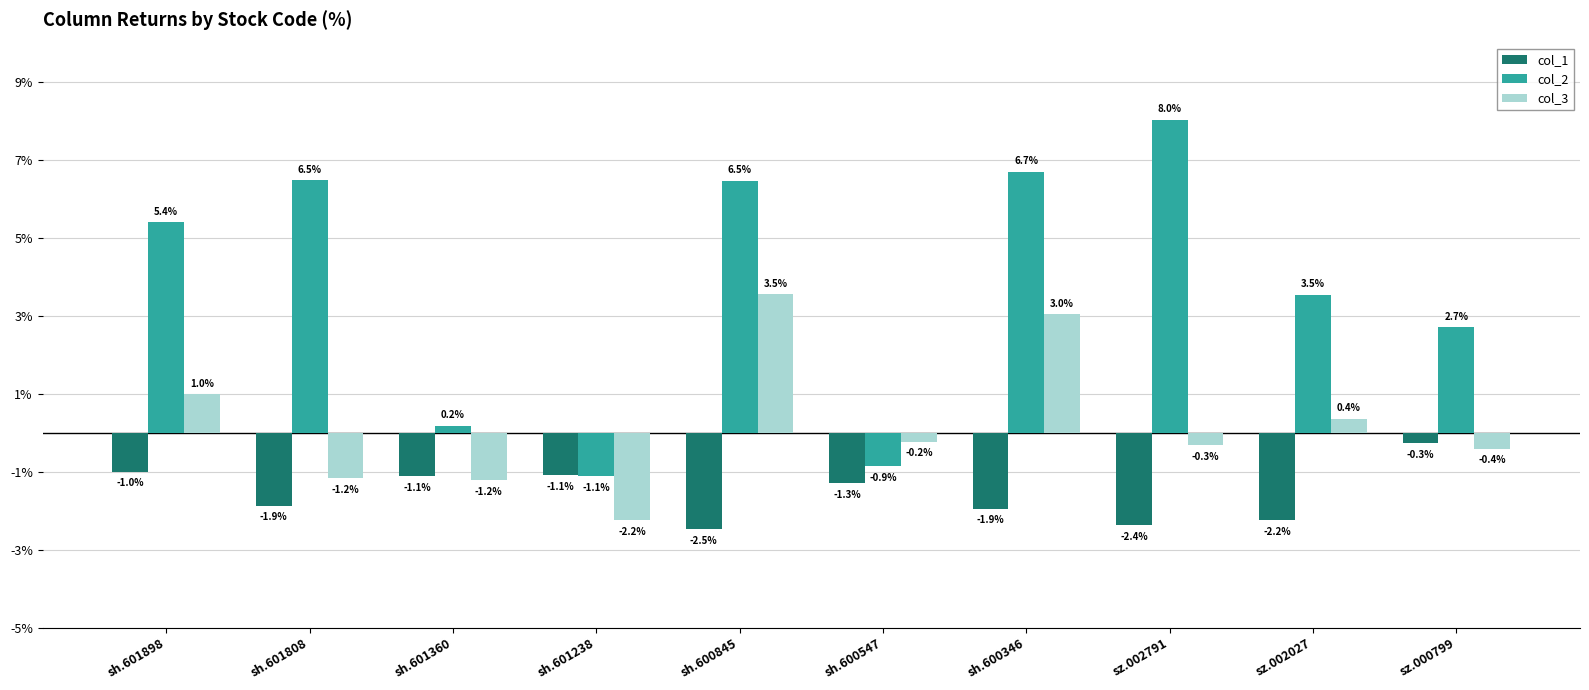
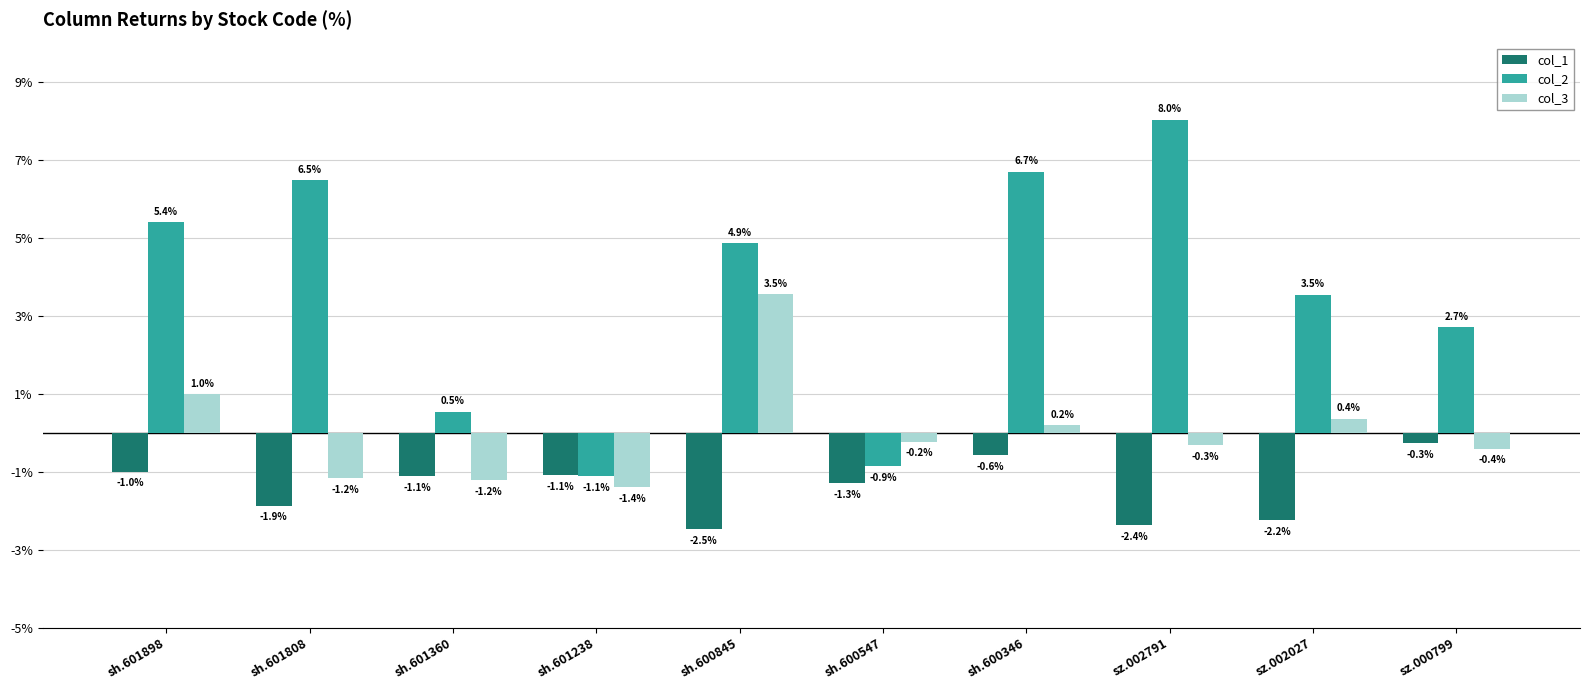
  {
    "col_1": {
      "sh.601898": "-1.0%",
      "sh.601808": "-1.9%",
      "sh.601360": "-1.1%",
      "sh.601238": "-1.1%",
      "sh.600845": "-2.5%",
      "sh.600547": "-1.3%",
-     "sh.600346": "-1.9%",
+     "sh.600346": "-0.6%",
      "sz.002791": "-2.4%",
      "sz.002027": "-2.2%",
      "sz.000799": "-0.3%"
    },
    "col_2": {
      "sh.601898": "5.4%",
      "sh.601808": "6.5%",
-     "sh.601360": "0.2%",
+     "sh.601360": "0.5%",
      "sh.601238": "-1.1%",
-     "sh.600845": "6.5%",
+     "sh.600845": "4.9%",
      "sh.600547": "-0.9%",
      "sh.600346": "6.7%",
      "sz.002791": "8.0%",
      "sz.002027": "3.5%",
      "sz.000799": "2.7%"
    },
    "col_3": {
      "sh.601898": "1.0%",
      "sh.601808": "-1.2%",
      "sh.601360": "-1.2%",
-     "sh.601238": "-2.2%",
+     "sh.601238": "-1.4%",
      "sh.600845": "3.5%",
      "sh.600547": "-0.2%",
-     "sh.600346": "3.0%",
+     "sh.600346": "0.2%",
      "sz.002791": "-0.3%",
      "sz.002027": "0.4%",
      "sz.000799": "-0.4%"
    }
  }
